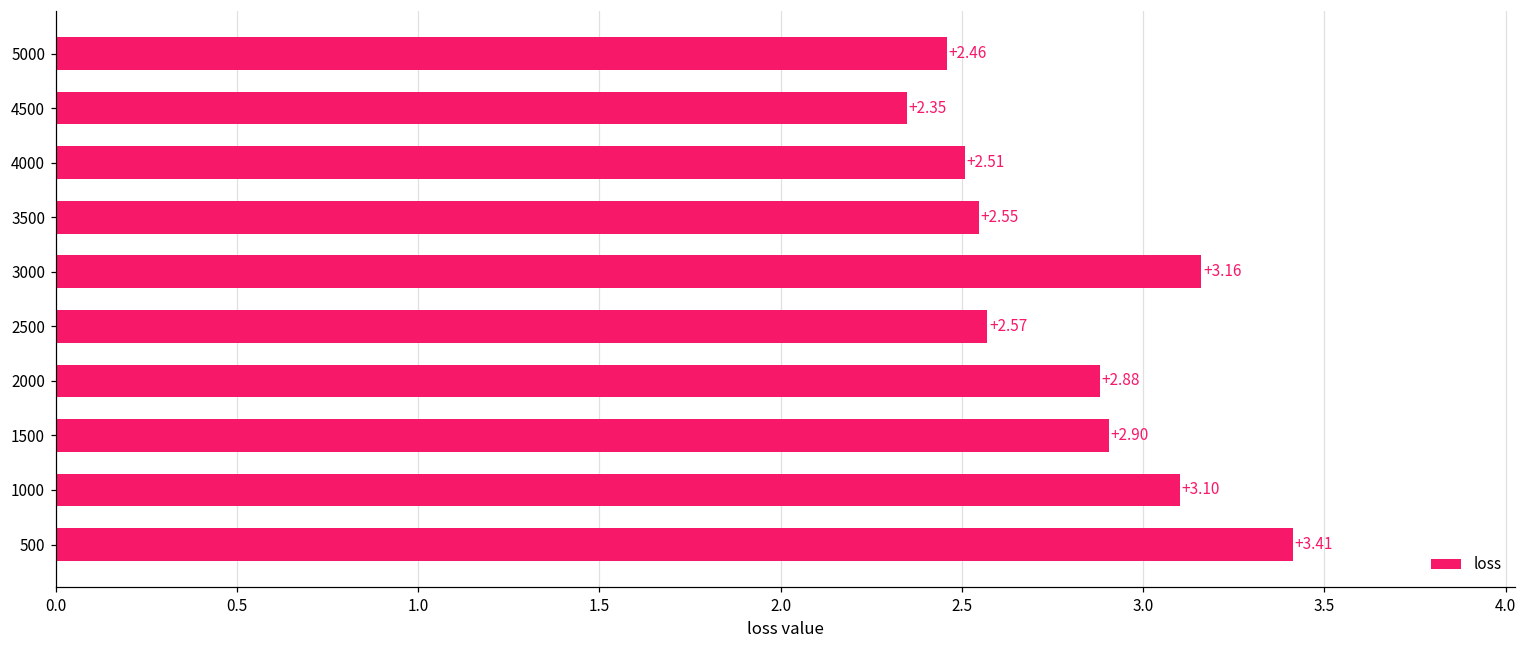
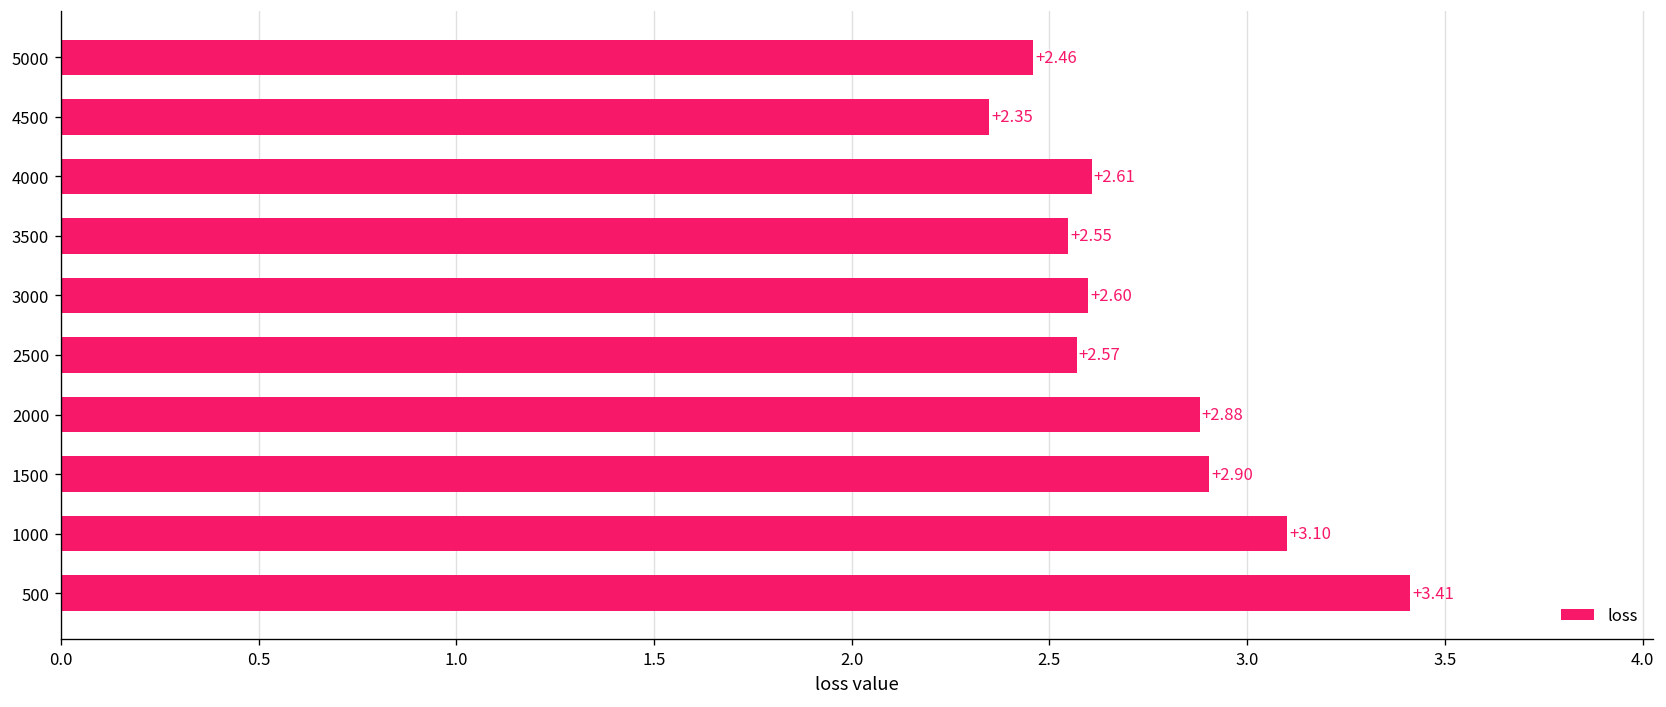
  {
    "5000": "+2.46",
    "4500": "+2.35",
-   "4000": "+2.51",
+   "4000": "+2.61",
    "3500": "+2.55",
-   "3000": "+3.16",
+   "3000": "+2.60",
    "2500": "+2.57",
    "2000": "+2.88",
    "1500": "+2.90",
    "1000": "+3.10",
    "500": "+3.41"
  }
